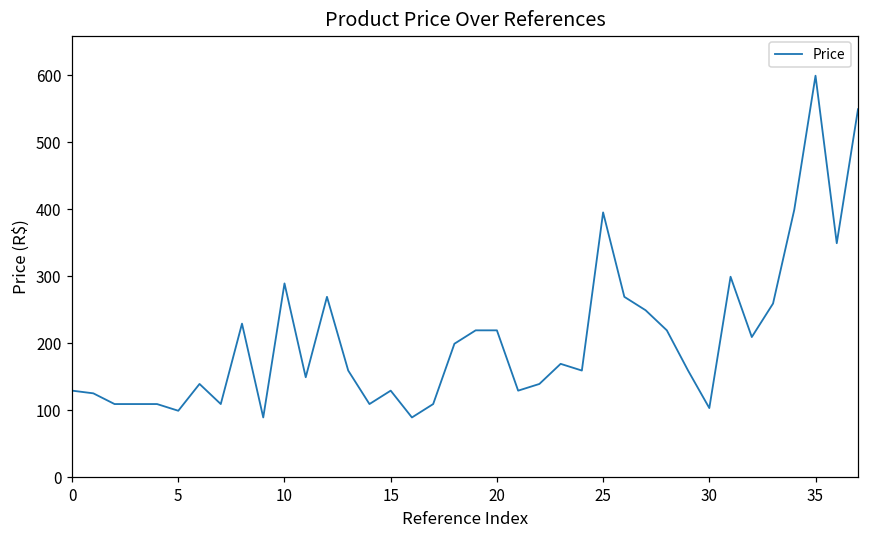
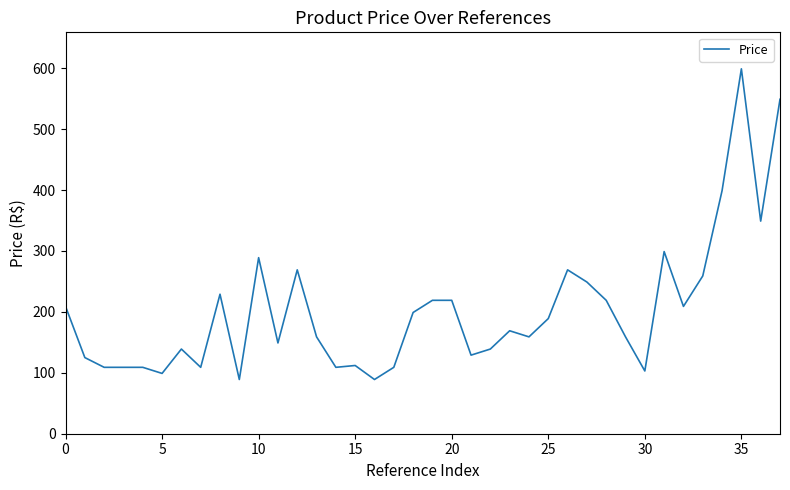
  {
-   "0": 130,
+   "0": 210,
    "5": 100,
    "10": 290,
-   "15": 130,
+   "15": 110,
    "20": 220,
-   "25": 400,
+   "25": 190,
    "30": 100,
    "35": 600
  }
